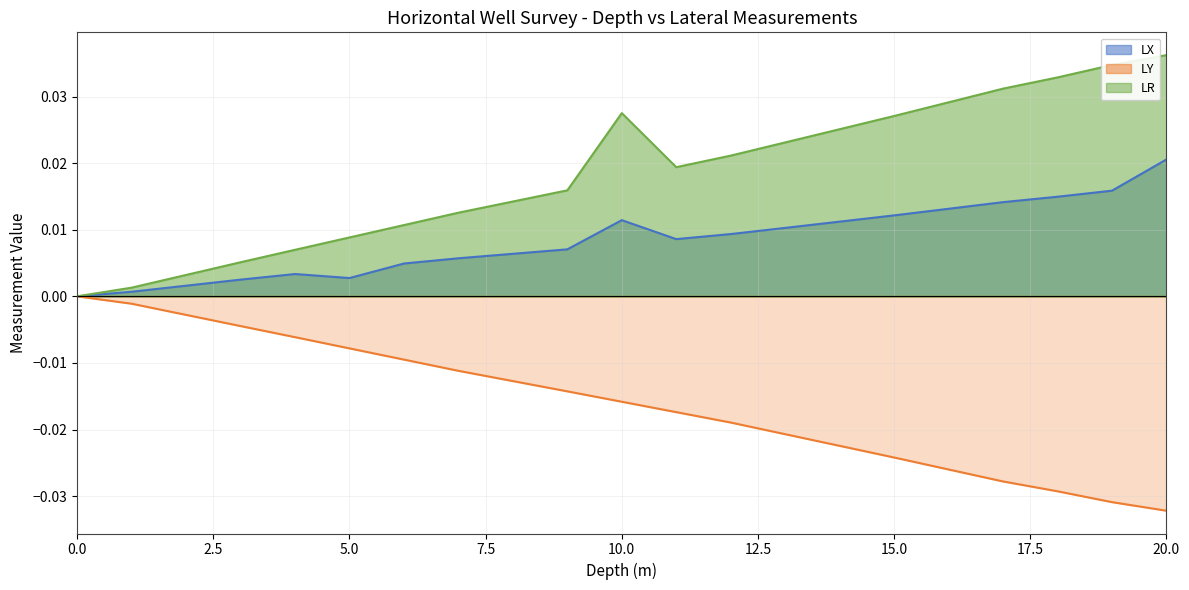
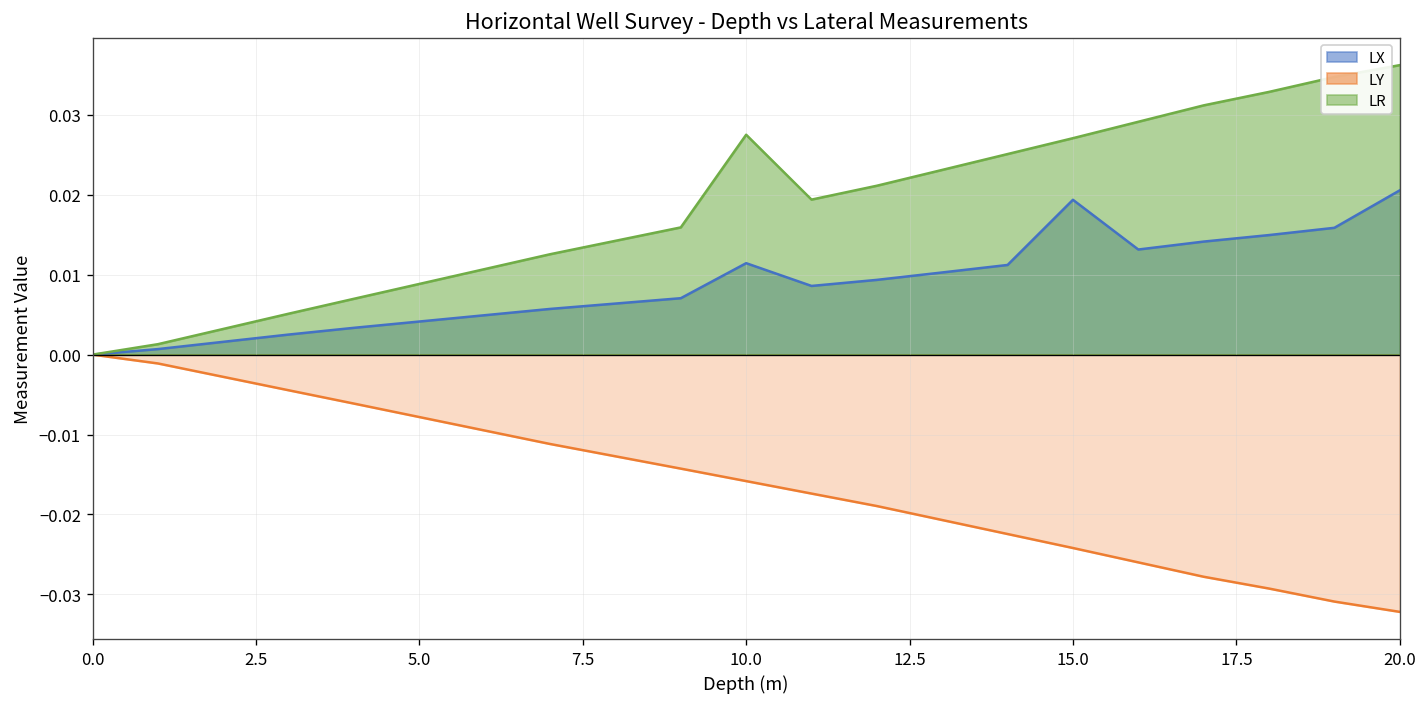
  {
    "LX": {
-     "5.0": 0.003,
+     "5.0": 0.004,
      "10.0": 0.011,
-     "15.0": 0.012,
+     "15.0": 0.019,
      "20.0": 0.021
    },
    "LR": {
      "5.0": 0.009,
      "10.0": 0.028,
      "15.0": 0.027,
      "20.0": 0.036
    }
  }
